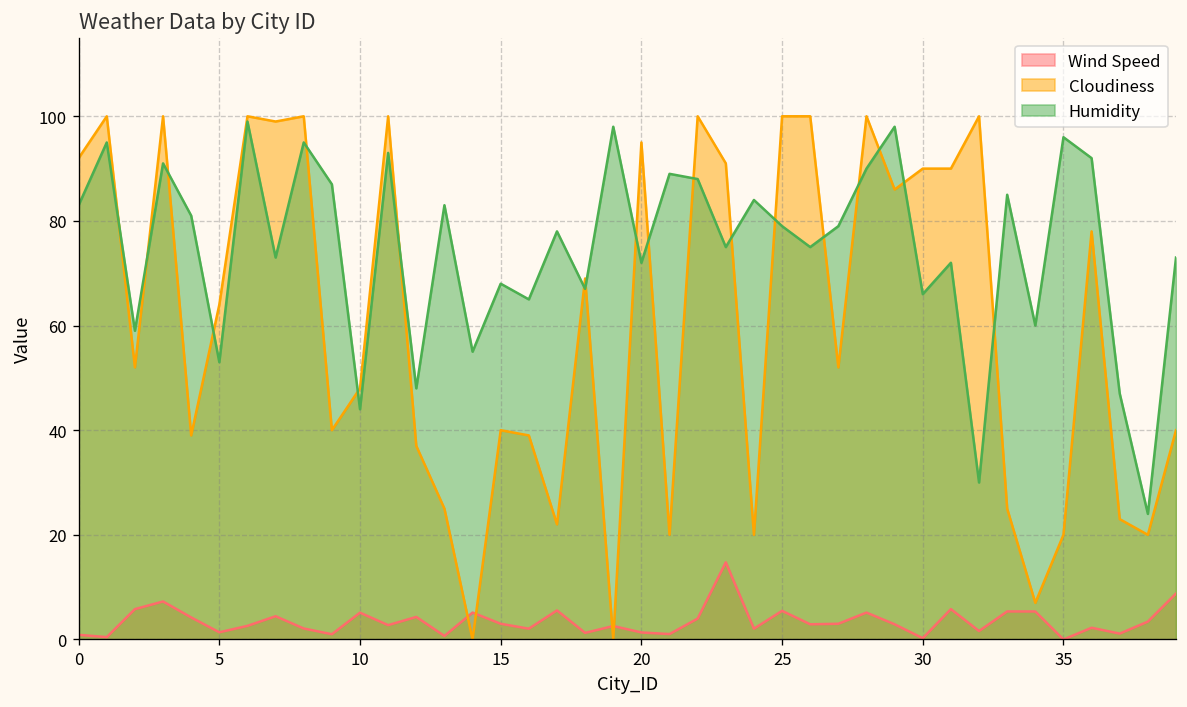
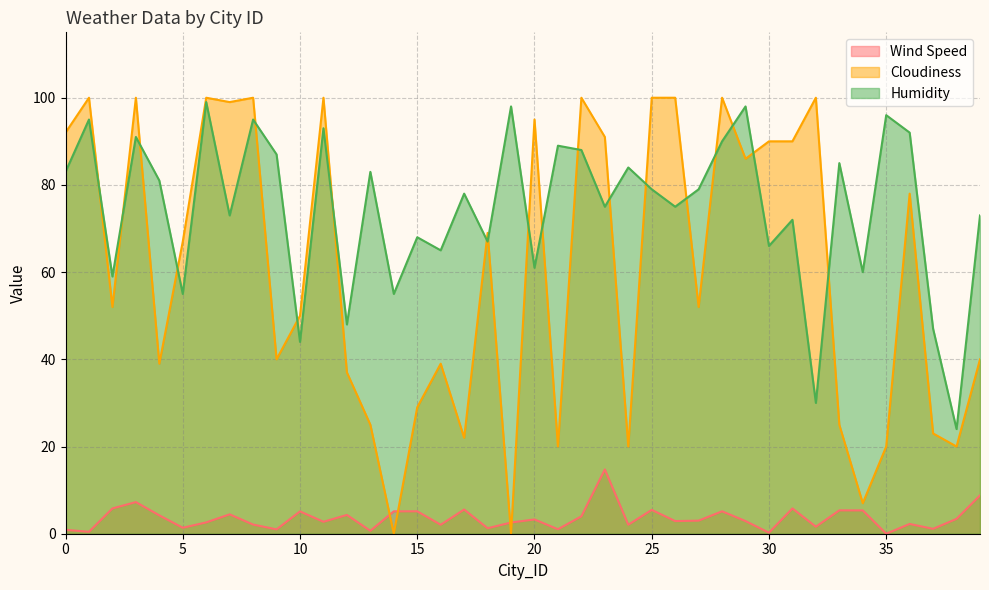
  {
    "Wind Speed": {
      "0": 1,
      "5": 1,
      "10": 5,
-     "15": 3,
-     "20": 1,
+     "15": 5,
+     "20": 3,
      "25": 5,
      "30": 0,
      "35": 0
    },
    "Cloudiness": {
      "0": 92,
-     "5": 64,
-     "10": 48,
-     "15": 40,
+     "5": 67,
+     "10": 50,
+     "15": 29,
      "20": 95,
      "25": 100,
      "30": 90,
      "35": 20
    },
    "Humidity": {
      "0": 83,
-     "5": 53,
+     "5": 55,
      "10": 44,
      "15": 68,
-     "20": 72,
+     "20": 61,
      "25": 79,
      "30": 66,
      "35": 96
    }
  }
